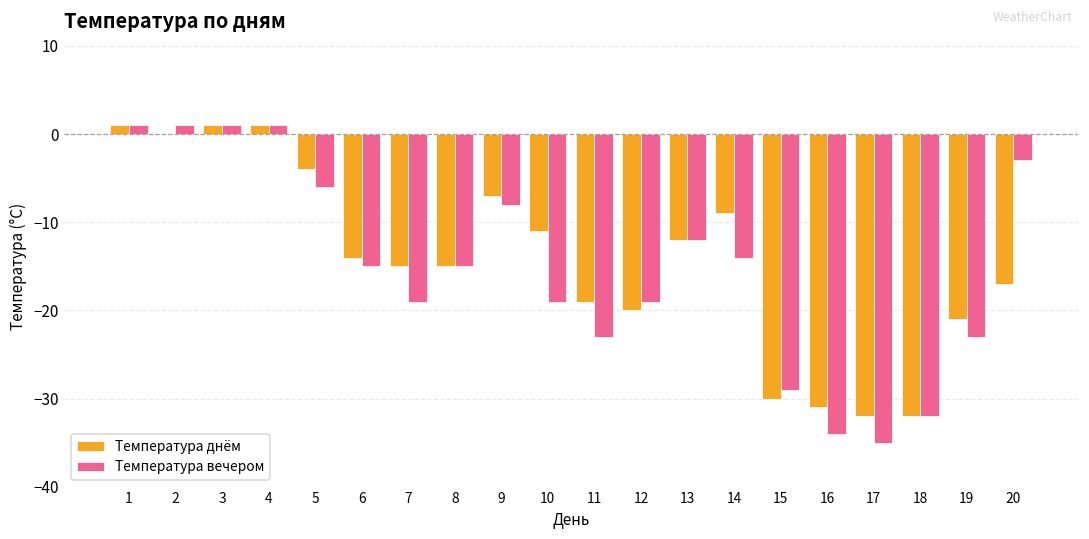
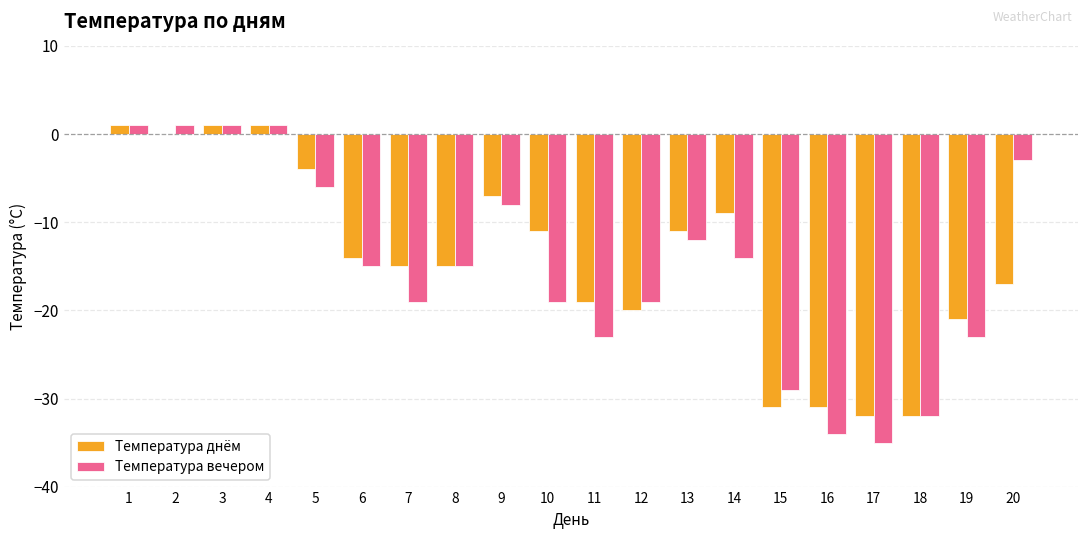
  {
    "Температура днём": {
      "1": 1,
      "2": 0,
      "3": 1,
      "4": 1,
      "5": -4,
      "6": -14,
      "7": -15,
      "8": -15,
      "9": -7,
      "10": -11,
      "11": -19,
      "12": -20,
-     "13": -12,
+     "13": -11,
      "14": -9,
-     "15": -30,
+     "15": -31,
      "16": -31,
      "17": -32,
      "18": -32,
      "19": -21,
      "20": -17
    },
    "Температура вечером": {
      "1": 1,
      "2": 1,
      "3": 1,
      "4": 1,
      "5": -6,
      "6": -15,
      "7": -19,
      "8": -15,
      "9": -8,
      "10": -19,
      "11": -23,
      "12": -19,
      "13": -12,
      "14": -14,
      "15": -29,
      "16": -34,
      "17": -35,
      "18": -32,
      "19": -23,
      "20": -3
    }
  }
